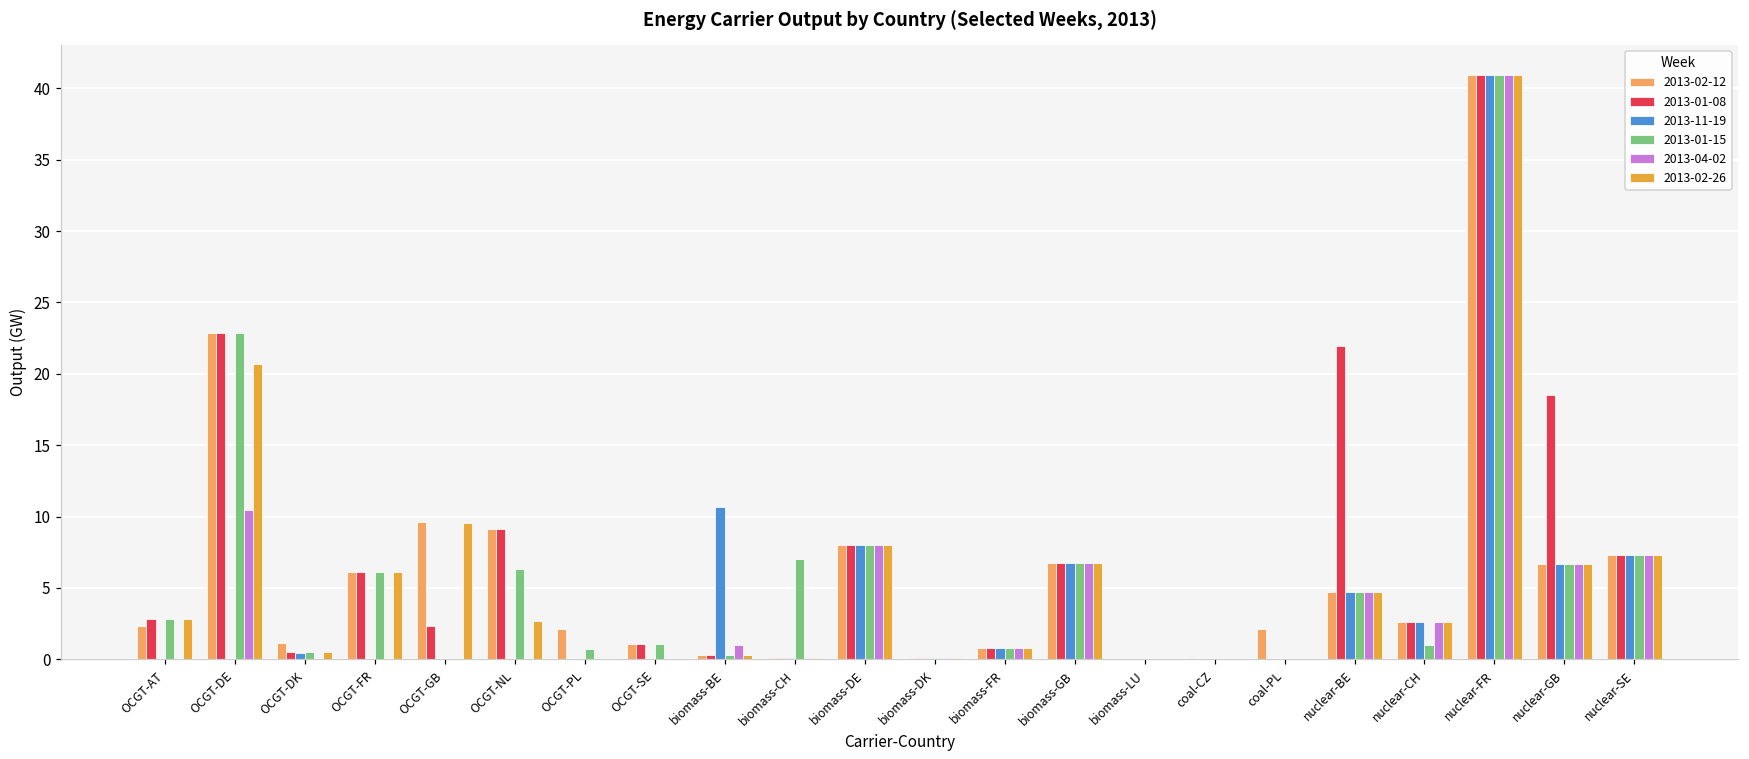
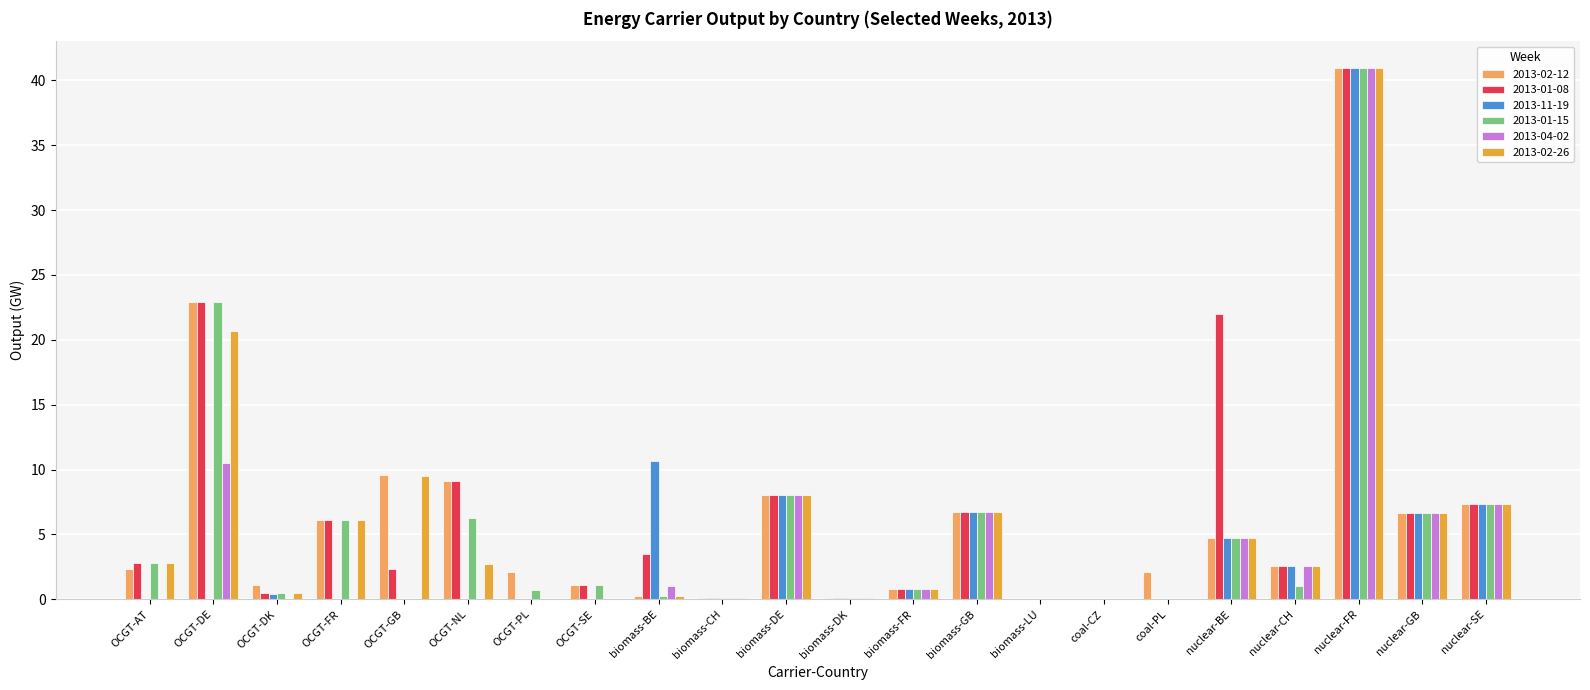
  {
    "2013-01-08": {
      "OCGT-AT": 2.8,
      "OCGT-DE": 22.9,
      "OCGT-DK": 0.5,
      "OCGT-FR": 6.1,
      "OCGT-GB": 2.3,
      "OCGT-NL": 9.2,
      "OCGT-PL": 0.0,
      "OCGT-SE": 1.1,
-     "biomass-BE": 0.3,
+     "biomass-BE": 3.5,
      "biomass-DE": 8.0,
      "biomass-FR": 0.8,
      "biomass-GB": 6.7,
      "coal-CZ": 0.0,
      "coal-PL": 0.0,
      "nuclear-BE": 22.0,
      "nuclear-CH": 2.6,
      "nuclear-FR": 41.0,
-     "nuclear-GB": 18.5,
+     "nuclear-GB": 6.7,
      "nuclear-SE": 7.3
    },
    "2013-11-19": {
      "OCGT-AT": 0.0,
      "OCGT-DE": 0.0,
      "OCGT-DK": 0.4,
      "OCGT-FR": 0.0,
      "OCGT-GB": 0.0,
      "OCGT-NL": 0.0,
      "OCGT-PL": 0.0,
      "biomass-BE": 10.6,
      "biomass-DE": 8.0,
      "biomass-FR": 0.8,
      "biomass-GB": 6.7,
      "coal-CZ": 0.0,
      "coal-PL": 0.0,
      "nuclear-BE": 4.7,
      "nuclear-CH": 2.6,
      "nuclear-FR": 41.0,
      "nuclear-GB": 6.7,
      "nuclear-SE": 7.3
    },
    "2013-01-15": {
      "OCGT-AT": 2.8,
      "OCGT-DE": 22.9,
      "OCGT-DK": 0.5,
      "OCGT-FR": 6.1,
      "OCGT-GB": 0.0,
      "OCGT-NL": 6.3,
      "OCGT-PL": 0.7,
      "OCGT-SE": 1.1,
      "biomass-BE": 0.3,
-     "biomass-CH": 7.0,
+     "biomass-CH": 0.1,
      "biomass-DE": 8.0,
      "biomass-FR": 0.8,
      "biomass-GB": 6.7,
      "coal-CZ": 0.0,
      "coal-PL": 0.0,
      "nuclear-BE": 4.7,
      "nuclear-CH": 1.0,
      "nuclear-FR": 41.0,
      "nuclear-GB": 6.7,
      "nuclear-SE": 7.3
    },
    "2013-04-02": {
      "OCGT-AT": 0.0,
      "OCGT-DE": 10.5,
      "OCGT-DK": 0.0,
      "OCGT-FR": 0.0,
      "OCGT-GB": 0.0,
      "OCGT-NL": 0.0,
      "OCGT-PL": 0.0,
      "OCGT-SE": 0.0,
      "biomass-BE": 1.0,
      "biomass-DE": 8.0,
      "biomass-FR": 0.8,
      "biomass-GB": 6.7,
      "coal-CZ": 0.0,
      "coal-PL": 0.0,
      "nuclear-BE": 4.7,
      "nuclear-CH": 2.6,
      "nuclear-FR": 41.0,
      "nuclear-GB": 6.7,
      "nuclear-SE": 7.3
    }
  }
